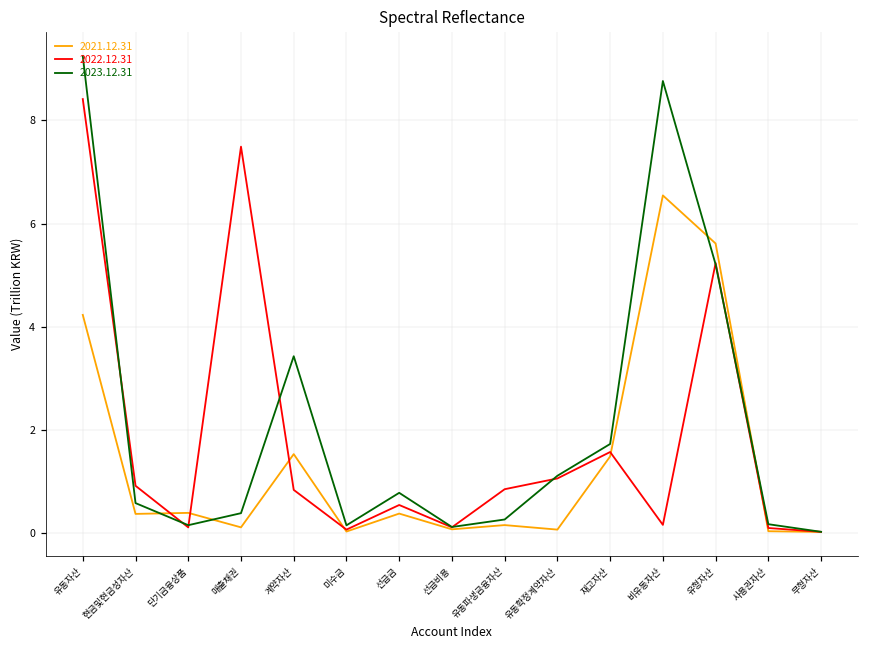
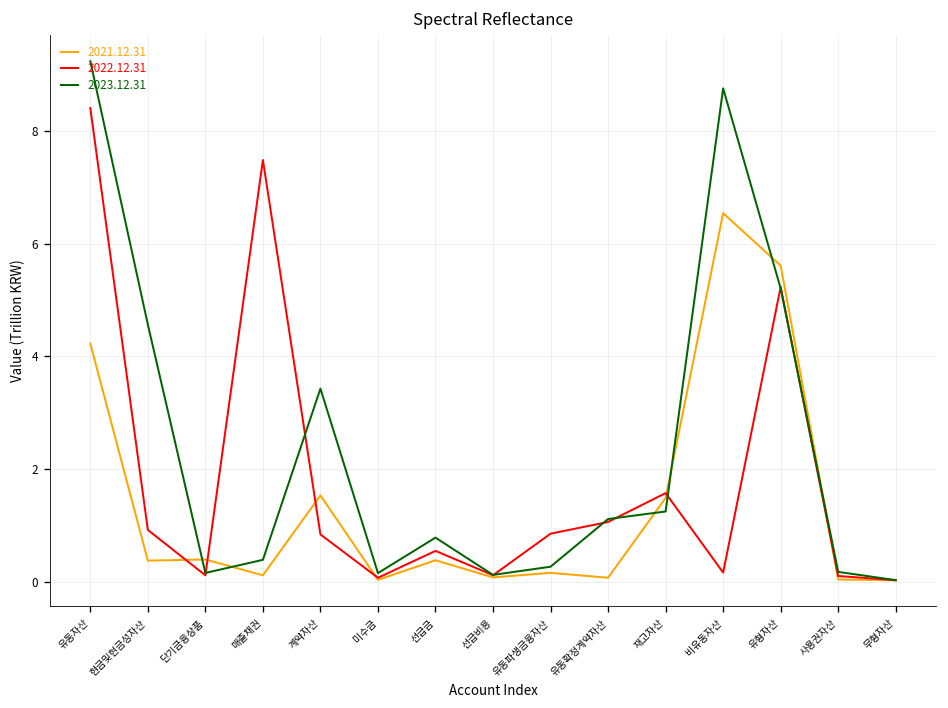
  {
    "2021.12.31": {
      "유동자산": 4.2,
      "현금및현금성자산": 0.4,
      "단기금융상품": 0.4,
      "매출채권": 0.1,
      "계약자산": 1.5,
      "선급금": 0.4,
      "유동파생금융자산": 0.2,
      "유동확정계약자산": 0.1,
      "재고자산": 1.5,
      "비유동자산": 6.5,
      "유형자산": 5.6,
      "사용권자산": 0.0
    },
    "2022.12.31": {
      "유동자산": 8.4,
      "현금및현금성자산": 0.9,
      "매출채권": 7.5,
      "계약자산": 0.8,
      "선급금": 0.5,
      "유동파생금융자산": 0.9,
      "재고자산": 1.6,
      "비유동자산": 0.2,
      "사용권자산": 0.1
    },
    "2023.12.31": {
      "유동자산": 9.2,
-     "현금및현금성자산": 0.6,
+     "현금및현금성자산": 4.6,
      "매출채권": 0.4,
      "계약자산": 3.4,
      "미수금": 0.2,
      "선급금": 0.8,
      "유동파생금융자산": 0.3,
-     "재고자산": 1.7,
+     "재고자산": 1.2,
      "비유동자산": 8.8,
      "사용권자산": 0.2
    }
  }
